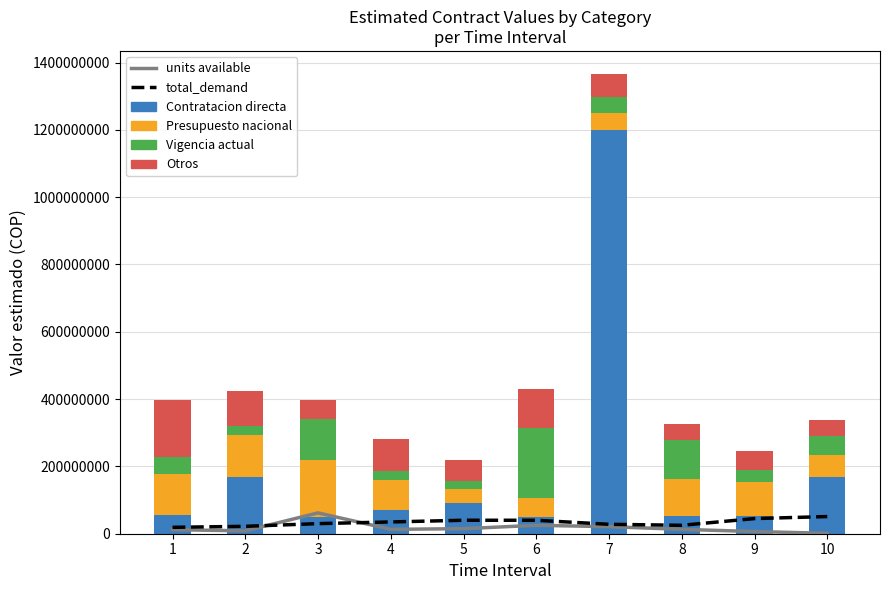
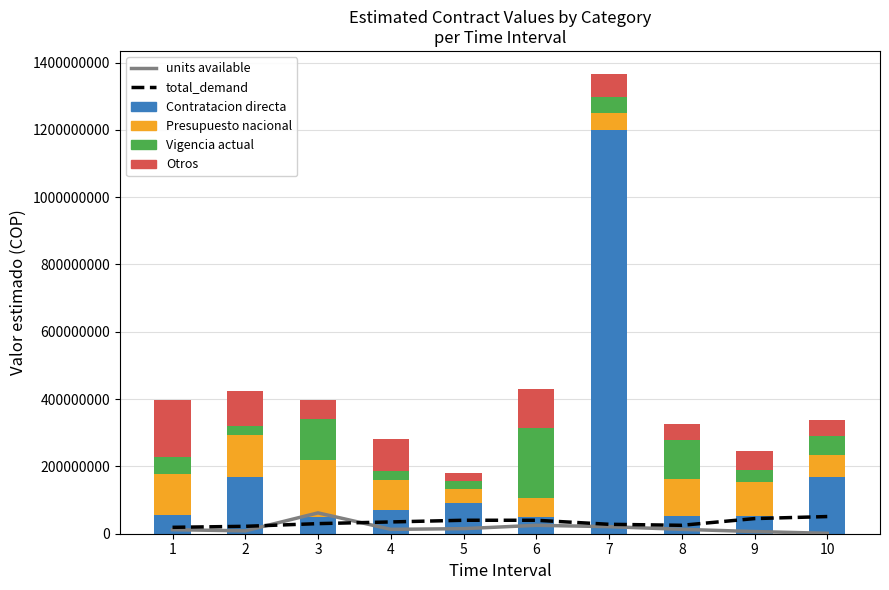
  {
    "Contratacion directa": {
      "1": 50000000,
      "2": 170000000,
      "3": 50000000,
      "4": 70000000,
      "5": 90000000,
      "6": 50000000,
      "7": 1200000000,
      "8": 50000000,
      "9": 50000000,
      "10": 170000000
    },
    "units available": {
      "2": 10000000,
      "3": 60000000,
      "4": 10000000,
      "5": 20000000,
      "6": 30000000,
      "8": 10000000,
      "9": 10000000,
      "10": 0
    },
    "Presupuesto nacional": {
      "1": 120000000,
      "2": 120000000,
      "3": 170000000,
      "4": 90000000,
      "5": 40000000,
      "6": 60000000,
      "7": 50000000,
      "8": 110000000,
      "9": 100000000,
      "10": 70000000
    },
    "total_demand": {
      "2": 20000000,
      "3": 30000000,
      "4": 40000000,
      "5": 40000000,
      "6": 40000000,
      "8": 30000000,
      "9": 50000000,
      "10": 50000000
    },
    "Vigencia actual": {
      "1": 50000000,
      "2": 30000000,
      "3": 120000000,
      "4": 20000000,
      "5": 20000000,
      "6": 210000000,
      "7": 50000000,
      "8": 120000000,
      "9": 40000000,
      "10": 50000000
    },
    "Otros": {
      "1": 170000000,
      "2": 100000000,
      "3": 60000000,
      "4": 100000000,
-     "5": 60000000,
+     "5": 20000000,
      "6": 120000000,
      "7": 70000000,
      "8": 50000000,
      "9": 60000000,
      "10": 50000000
    }
  }
